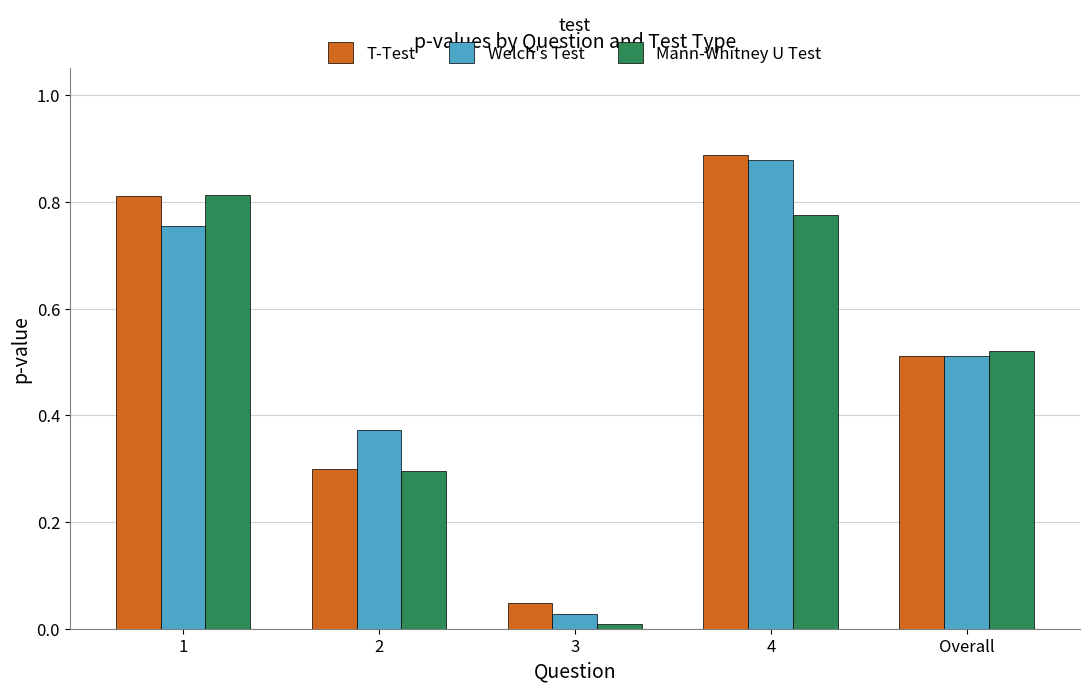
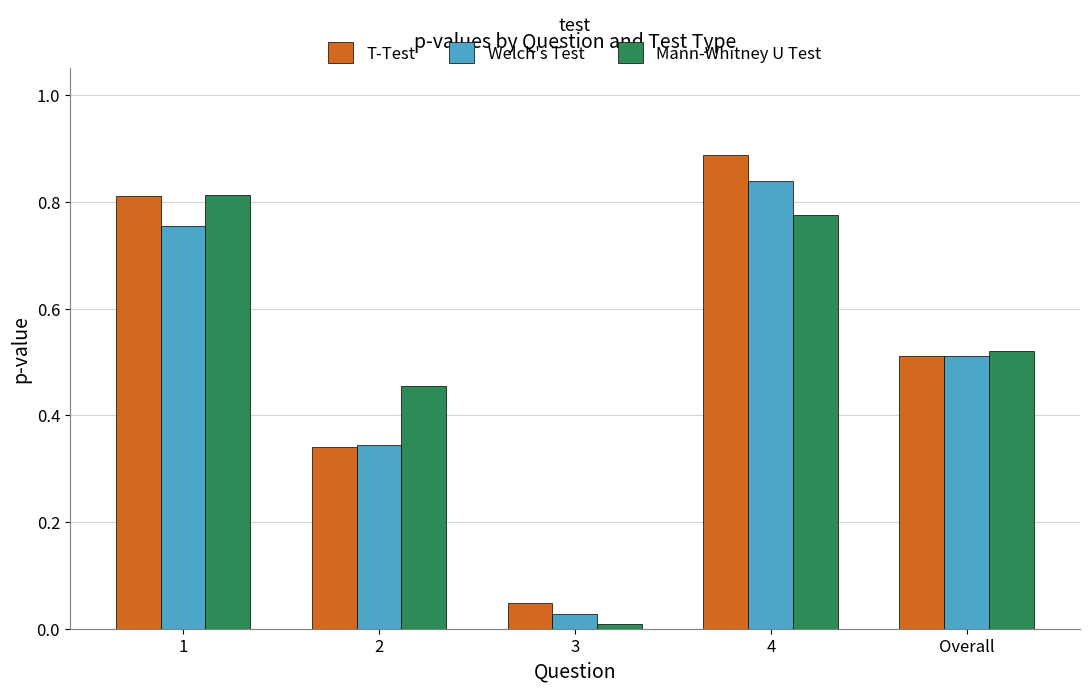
  {
    "T-Test": {
      "1": 0.81,
-     "2": 0.30,
+     "2": 0.34,
      "3": 0.05,
      "4": 0.89,
      "Overall": 0.51
    },
    "Welch's Test": {
      "1": 0.75,
-     "2": 0.37,
+     "2": 0.35,
      "3": 0.03,
-     "4": 0.88,
+     "4": 0.84,
      "Overall": 0.51
    },
    "Mann-Whitney U Test": {
      "1": 0.81,
-     "2": 0.30,
+     "2": 0.45,
      "3": 0.01,
      "4": 0.78,
      "Overall": 0.52
    }
  }
